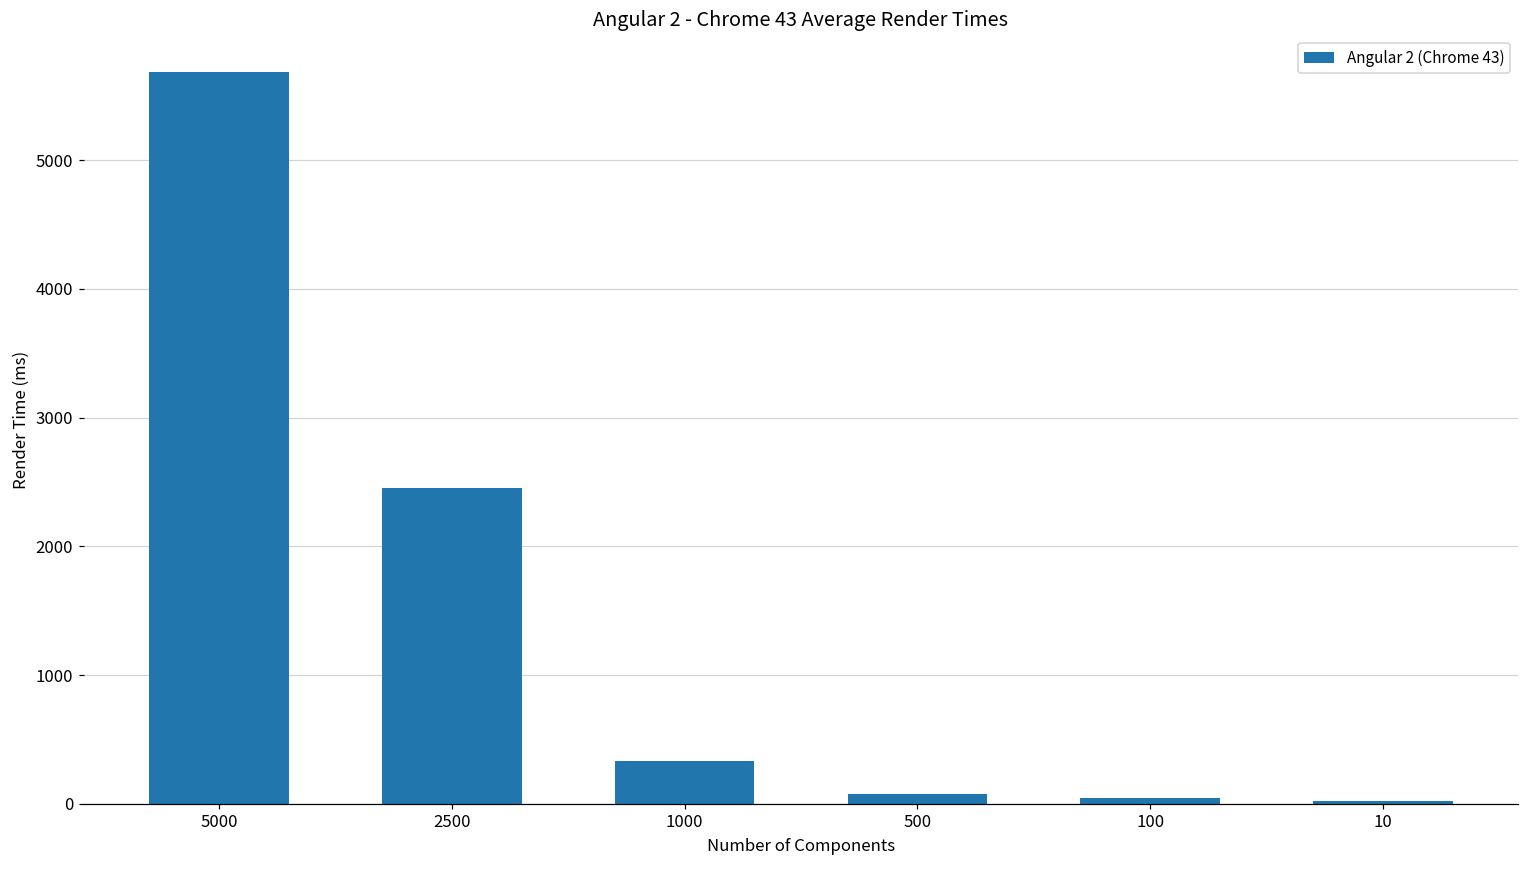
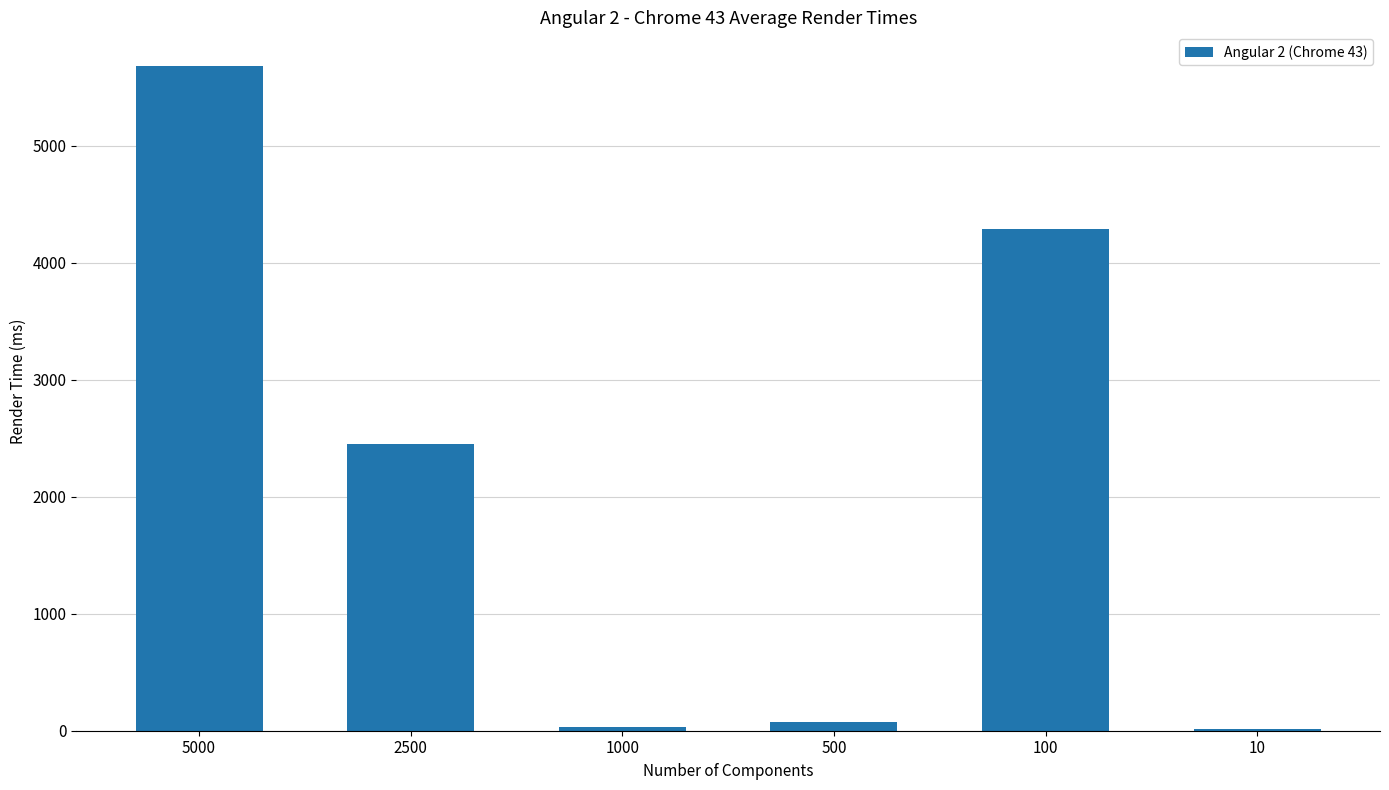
  {
    "5000": 5680,
    "2500": 2450,
-   "1000": 330,
+   "1000": 40,
    "500": 80,
-   "100": 50
+   "100": 4290
  }
